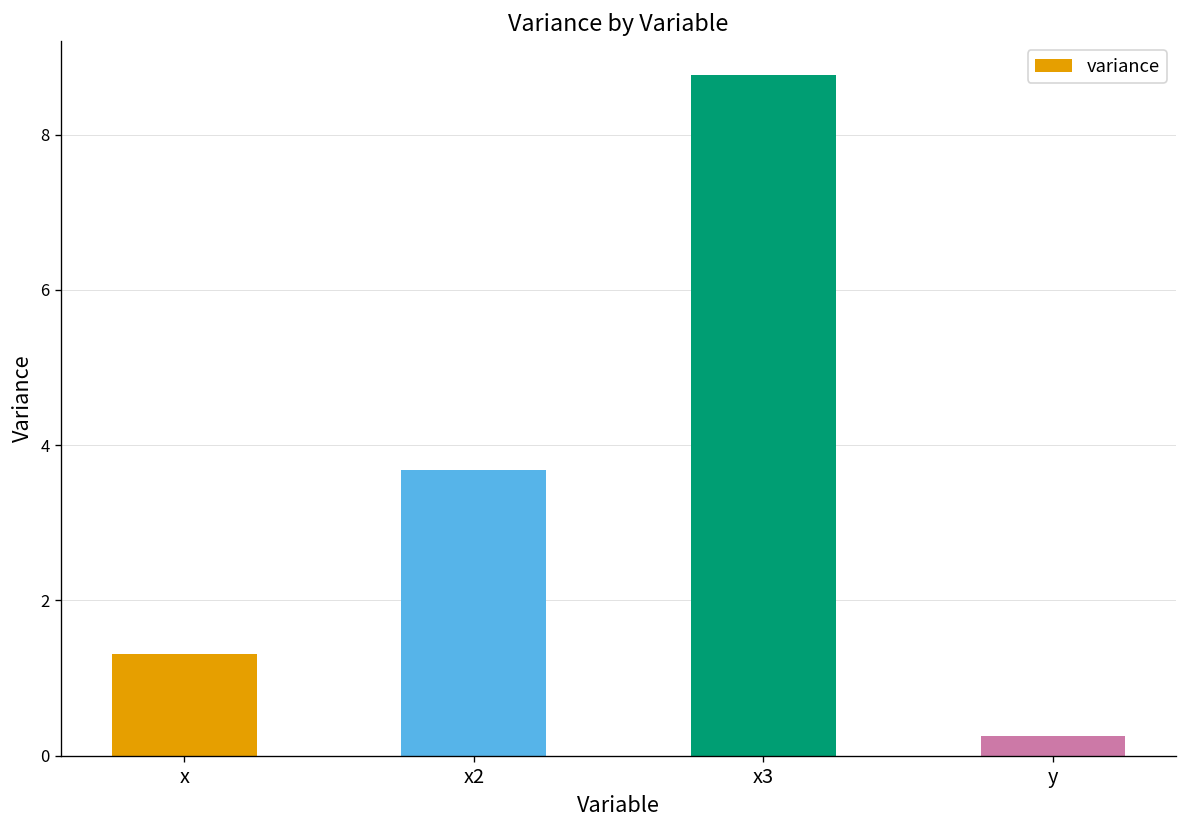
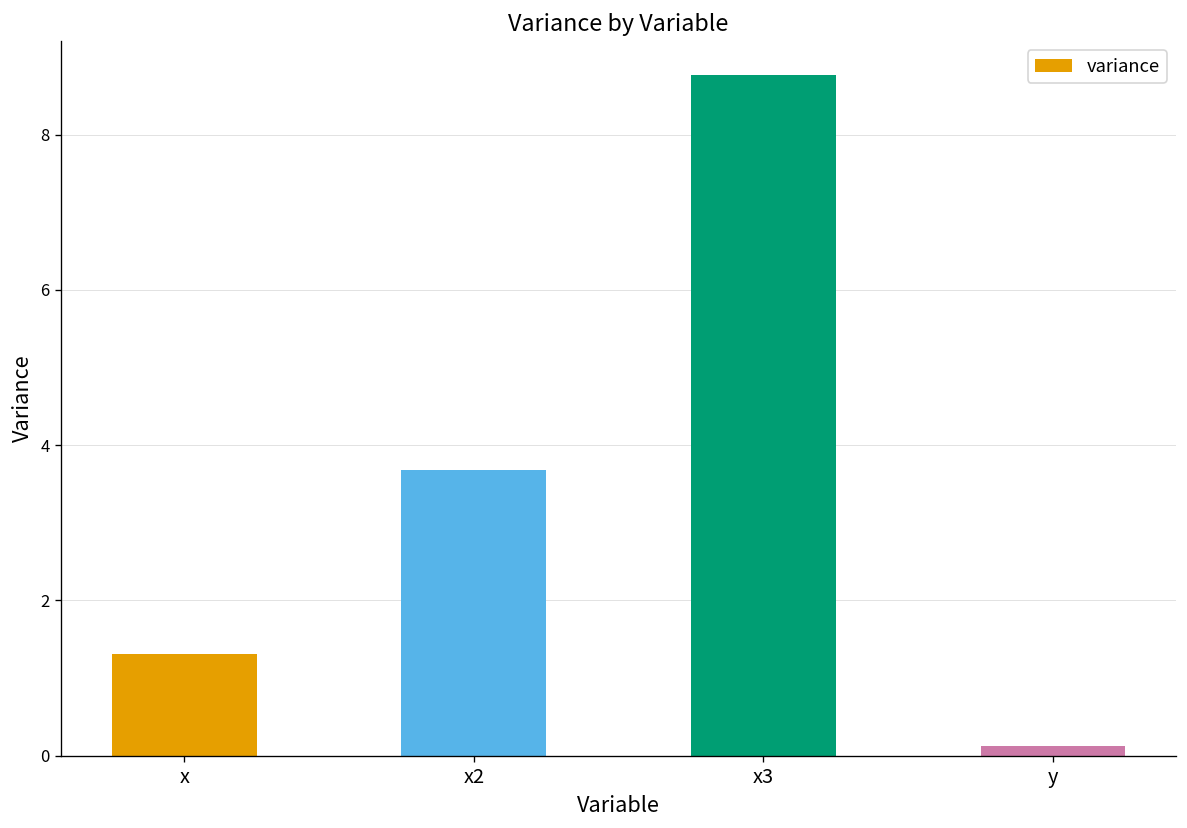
  {
    "x": 1.3,
    "x2": 3.7,
    "x3": 8.8,
-   "y": 0.3
+   "y": 0.1
  }
